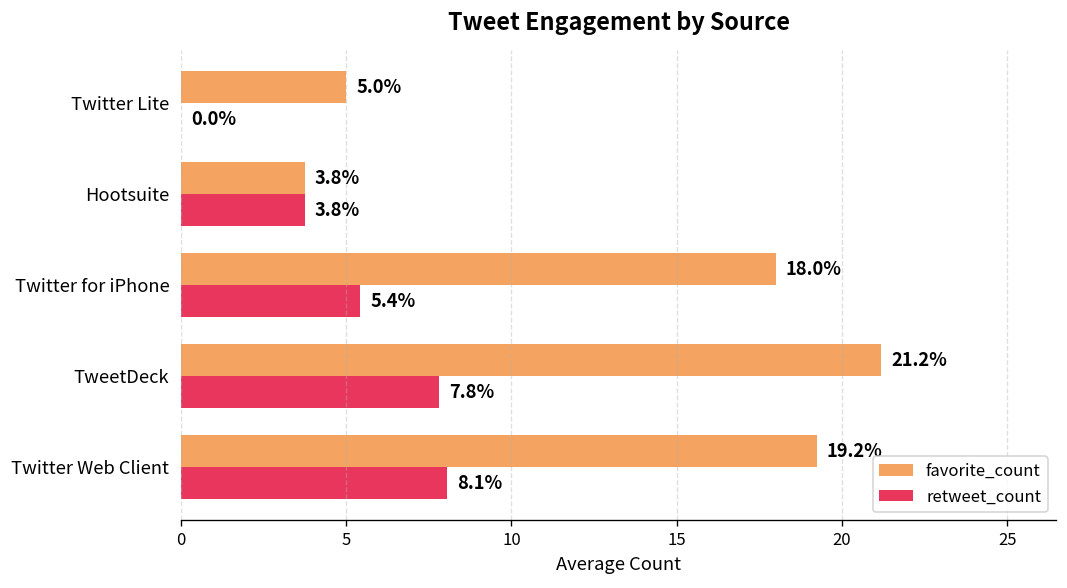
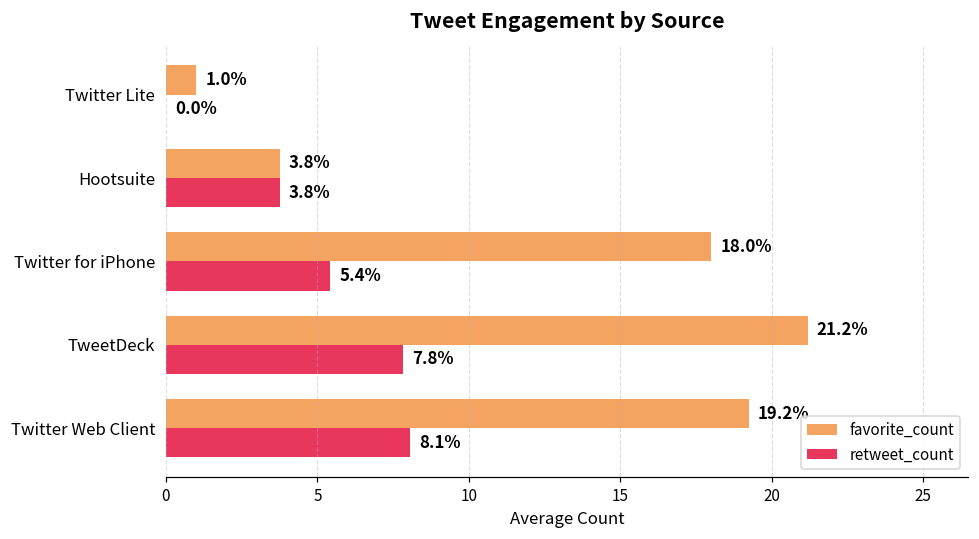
  {
    "favorite_count": {
-     "Twitter Lite": "5.0%",
+     "Twitter Lite": "1.0%",
      "Hootsuite": "3.8%",
      "Twitter for iPhone": "18.0%",
      "TweetDeck": "21.2%"
    },
    "retweet_count": {
      "Twitter Lite": "0.0%",
      "Hootsuite": "3.8%",
      "Twitter for iPhone": "5.4%",
      "TweetDeck": "7.8%",
      "Twitter Web Client": "8.1%"
    }
  }
